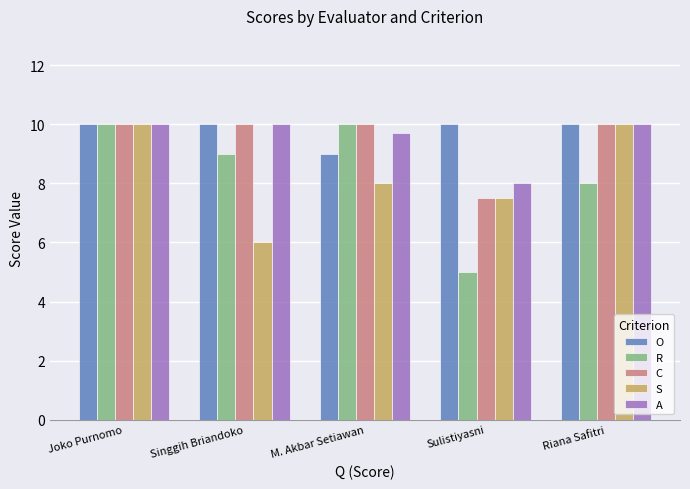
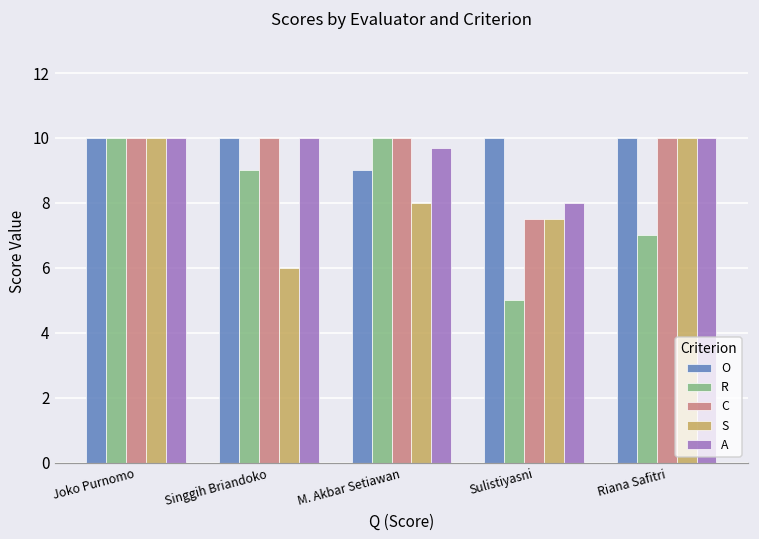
  {
    "O": {
      "Joko Purnomo": 10,
      "Singgih Briandoko": 10,
      "M. Akbar Setiawan": 9,
      "Sulistiyasni": 10,
      "Riana Safitri": 10
    },
    "R": {
      "Joko Purnomo": 10,
      "Singgih Briandoko": 9,
      "M. Akbar Setiawan": 10,
      "Sulistiyasni": 5,
-     "Riana Safitri": 8
+     "Riana Safitri": 7
    },
    "A": {
      "Joko Purnomo": 10,
      "Singgih Briandoko": 10,
      "M. Akbar Setiawan": 9.7,
      "Sulistiyasni": 8,
      "Riana Safitri": 10
    }
  }
